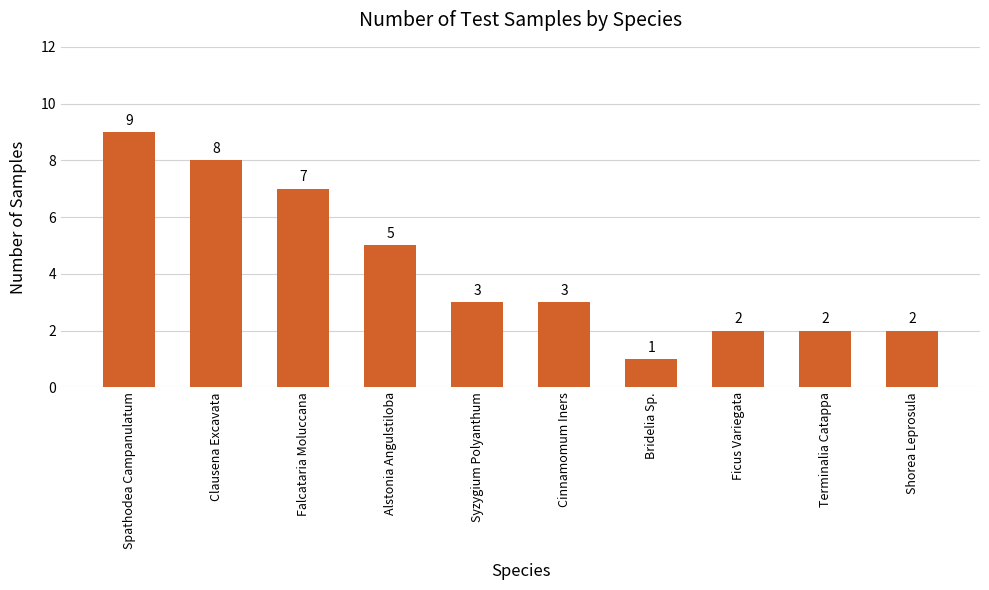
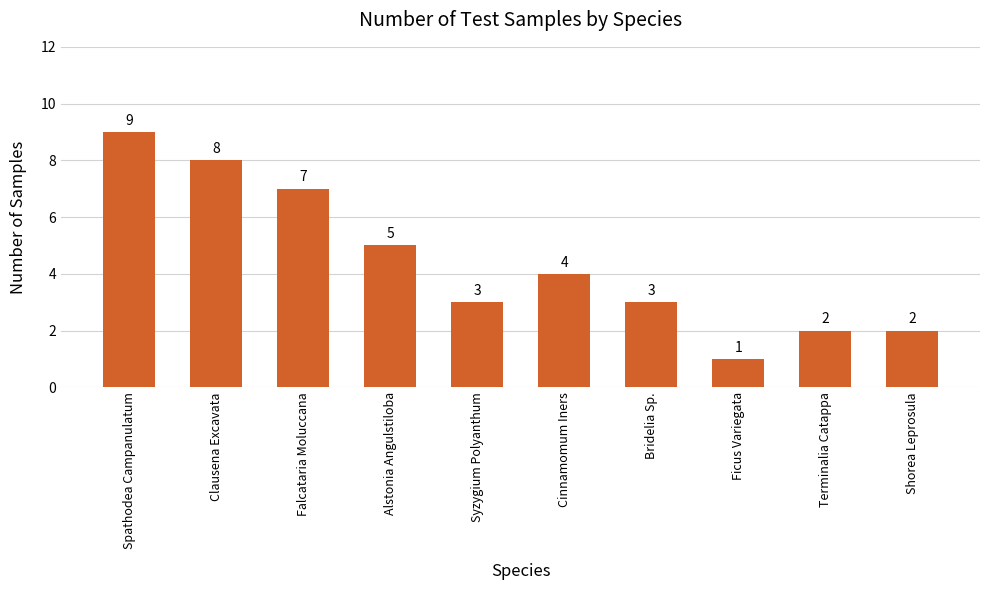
  {
    "Spathodea Campanulatum": 9,
    "Clausena Excavata": 8,
    "Falcataria Moluccana": 7,
    "Alstonia Angulstiloba": 5,
    "Syzygium Polyanthum": 3,
-   "Cinnamomum Iners": 3,
-   "Bridelia Sp.": 1,
-   "Ficus Variegata": 2,
+   "Cinnamomum Iners": 4,
+   "Bridelia Sp.": 3,
+   "Ficus Variegata": 1,
    "Terminalia Catappa": 2,
    "Shorea Leprosula": 2
  }
